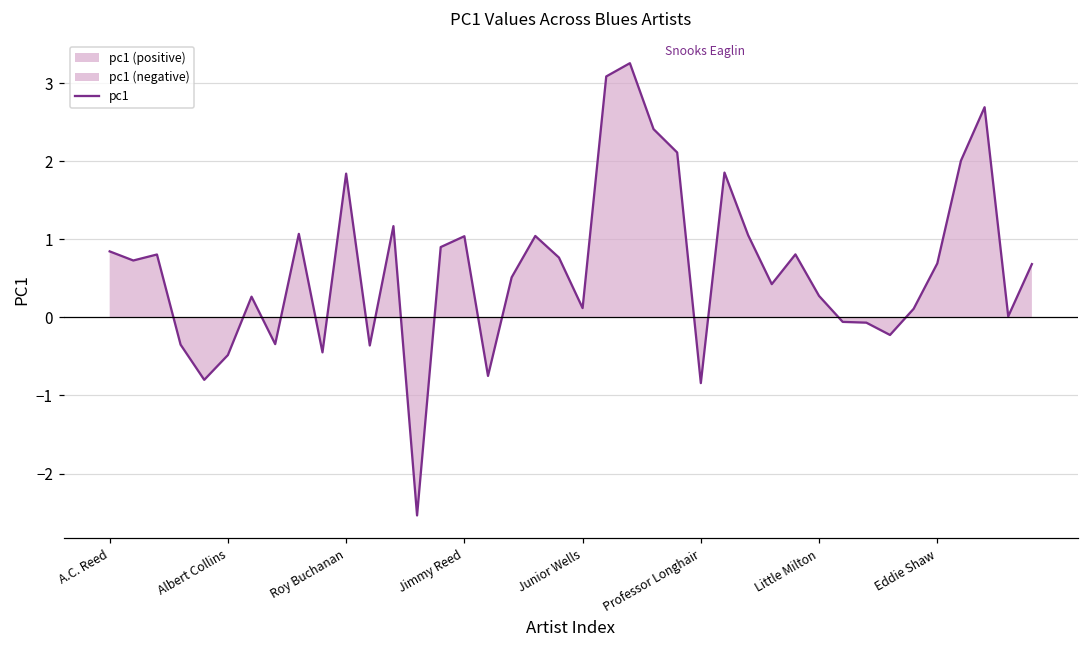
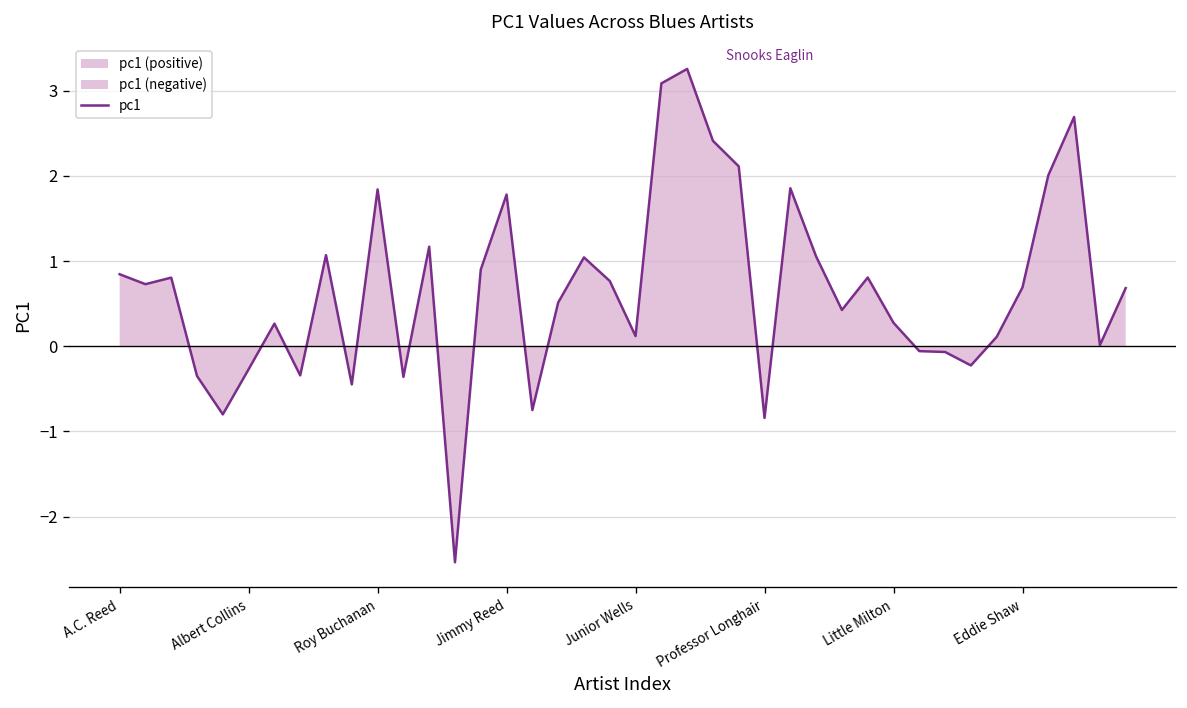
  {
    "A.C. Reed": 0.8,
-   "Albert Collins": -0.5,
+   "Albert Collins": -0.3,
    "Roy Buchanan": 1.8,
-   "Jimmy Reed": 1.0,
+   "Jimmy Reed": 1.8,
    "Junior Wells": 0.1,
    "Professor Longhair": -0.8,
    "Little Milton": 0.3,
    "Eddie Shaw": 0.7
  }
